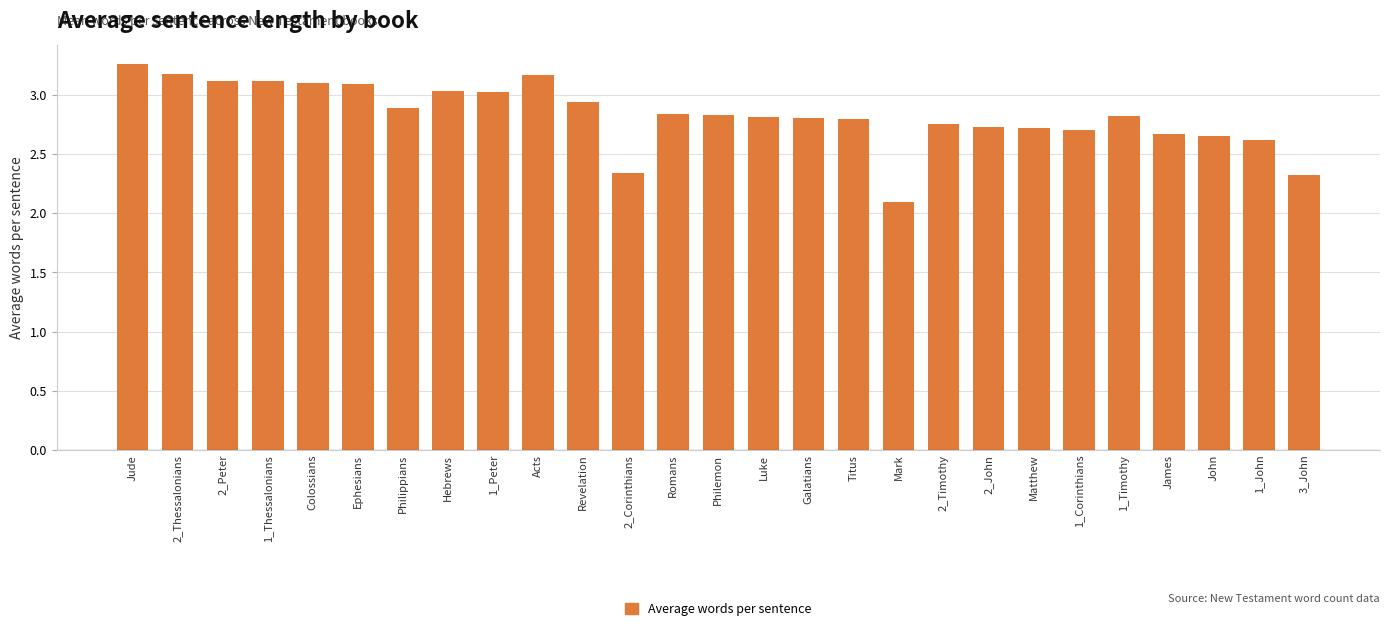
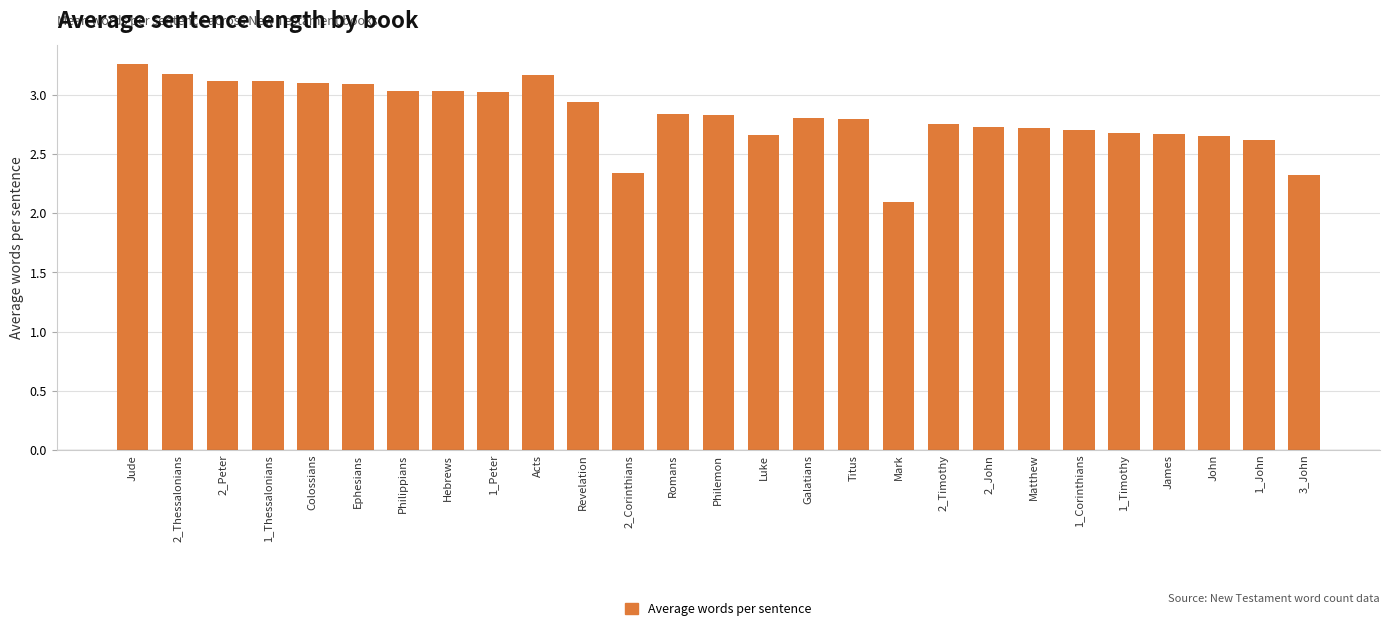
  {
    "Jude": 3.26,
    "2_Thessalonians": 3.18,
    "2_Peter": 3.12,
    "1_Thessalonians": 3.12,
    "Colossians": 3.10,
    "Ephesians": 3.10,
-   "Philippians": 2.89,
+   "Philippians": 3.04,
    "Hebrews": 3.03,
    "1_Peter": 3.02,
    "Acts": 3.17,
    "Revelation": 2.94,
    "2_Corinthians": 2.34,
    "Romans": 2.84,
    "Philemon": 2.84,
-   "Luke": 2.81,
+   "Luke": 2.66,
    "Galatians": 2.81,
    "Titus": 2.80,
    "Mark": 2.10,
    "2_Timothy": 2.75,
    "2_John": 2.73,
    "Matthew": 2.72,
    "1_Corinthians": 2.70,
-   "1_Timothy": 2.82,
+   "1_Timothy": 2.68,
    "James": 2.67,
    "John": 2.66,
    "1_John": 2.62,
    "3_John": 2.32
  }
